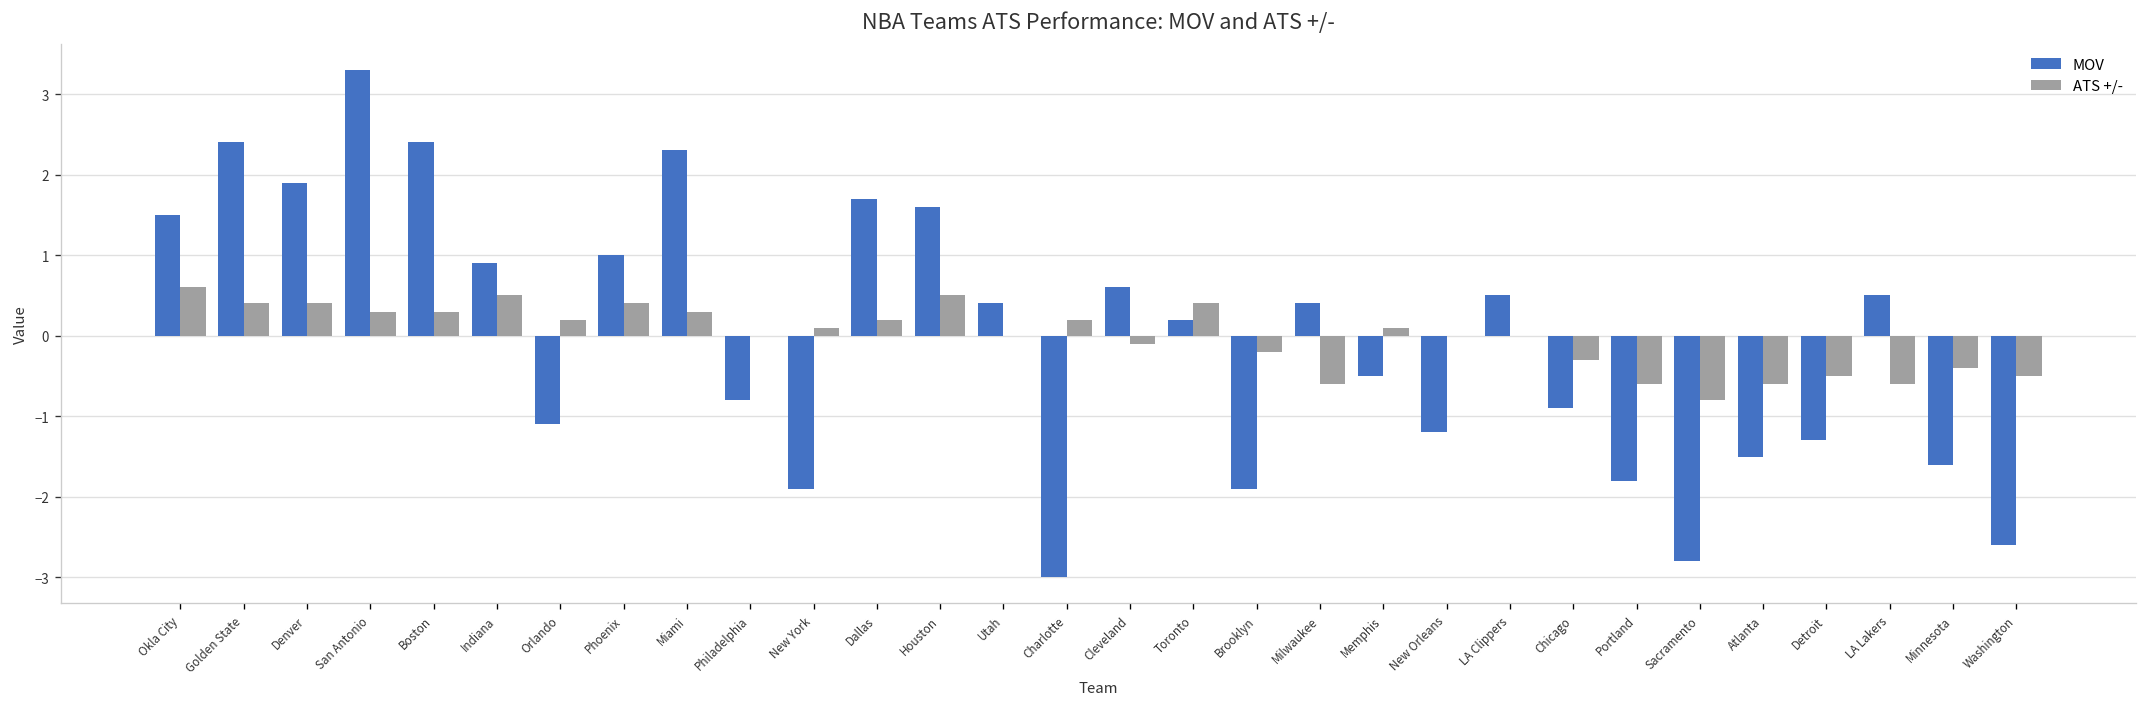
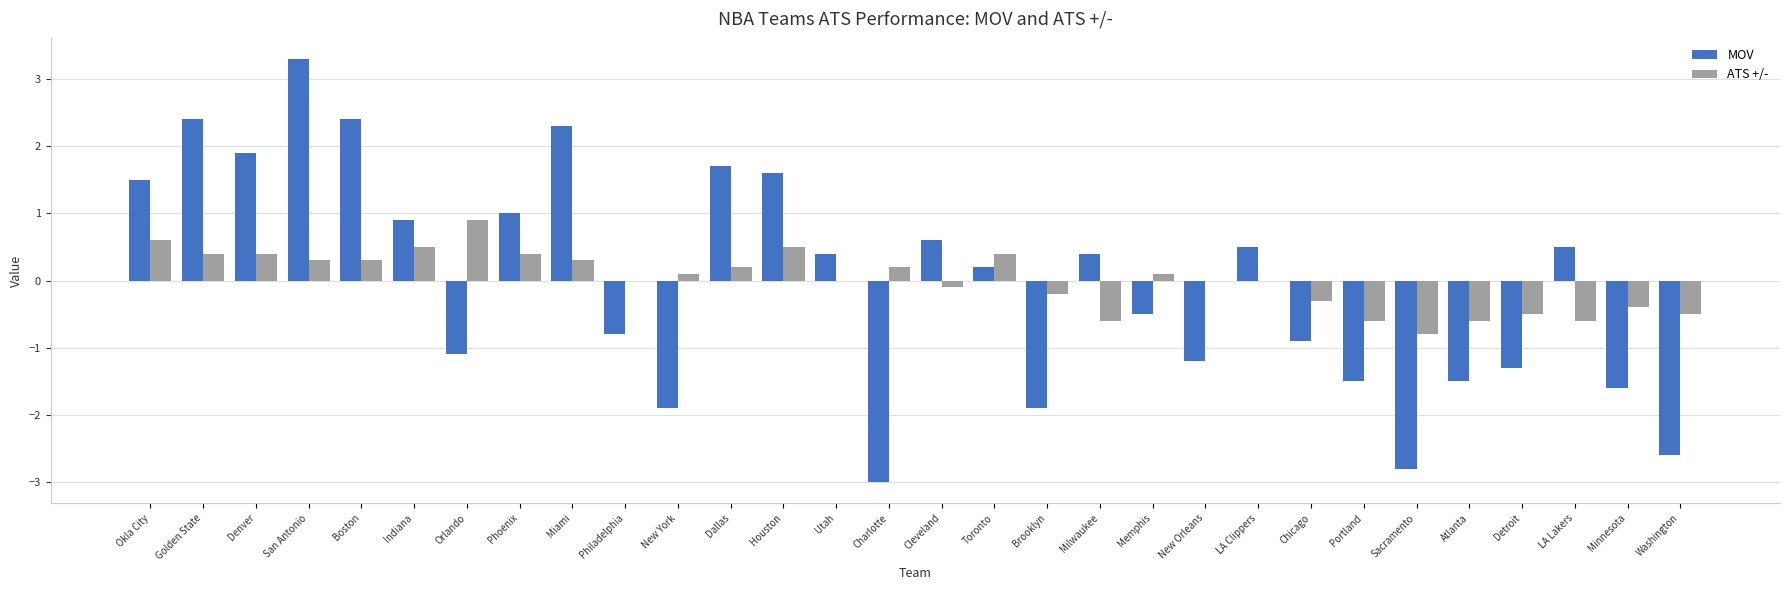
  {
    "MOV": {
      "Okla City": 1.5,
      "Golden State": 2.4,
      "Denver": 1.9,
      "San Antonio": 3.3,
      "Boston": 2.4,
      "Indiana": 0.9,
      "Orlando": -1.1,
      "Phoenix": 1.0,
      "Miami": 2.3,
      "Philadelphia": -0.8,
      "New York": -1.9,
      "Dallas": 1.7,
      "Houston": 1.6,
      "Utah": 0.4,
      "Charlotte": -3.0,
      "Cleveland": 0.6,
      "Toronto": 0.2,
      "Brooklyn": -1.9,
      "Milwaukee": 0.4,
      "Memphis": -0.5,
      "New Orleans": -1.2,
      "LA Clippers": 0.5,
      "Chicago": -0.9,
-     "Portland": -1.8,
+     "Portland": -1.5,
      "Sacramento": -2.8,
      "Atlanta": -1.5,
      "Detroit": -1.3,
      "LA Lakers": 0.5,
      "Minnesota": -1.6,
      "Washington": -2.6
    },
    "ATS +/-": {
      "Okla City": 0.6,
      "Golden State": 0.4,
      "Denver": 0.4,
      "San Antonio": 0.3,
      "Boston": 0.3,
      "Indiana": 0.5,
-     "Orlando": 0.2,
+     "Orlando": 0.9,
      "Phoenix": 0.4,
      "Miami": 0.3,
      "Philadelphia": 0.0,
      "New York": 0.1,
      "Dallas": 0.2,
      "Houston": 0.5,
      "Utah": 0.0,
      "Charlotte": 0.2,
      "Cleveland": -0.1,
      "Toronto": 0.4,
      "Brooklyn": -0.2,
      "Milwaukee": -0.6,
      "Memphis": 0.1,
      "New Orleans": 0.0,
      "LA Clippers": 0.0,
      "Chicago": -0.3,
      "Portland": -0.6,
      "Sacramento": -0.8,
      "Atlanta": -0.6,
      "Detroit": -0.5,
      "LA Lakers": -0.6,
      "Minnesota": -0.4,
      "Washington": -0.5
    }
  }
